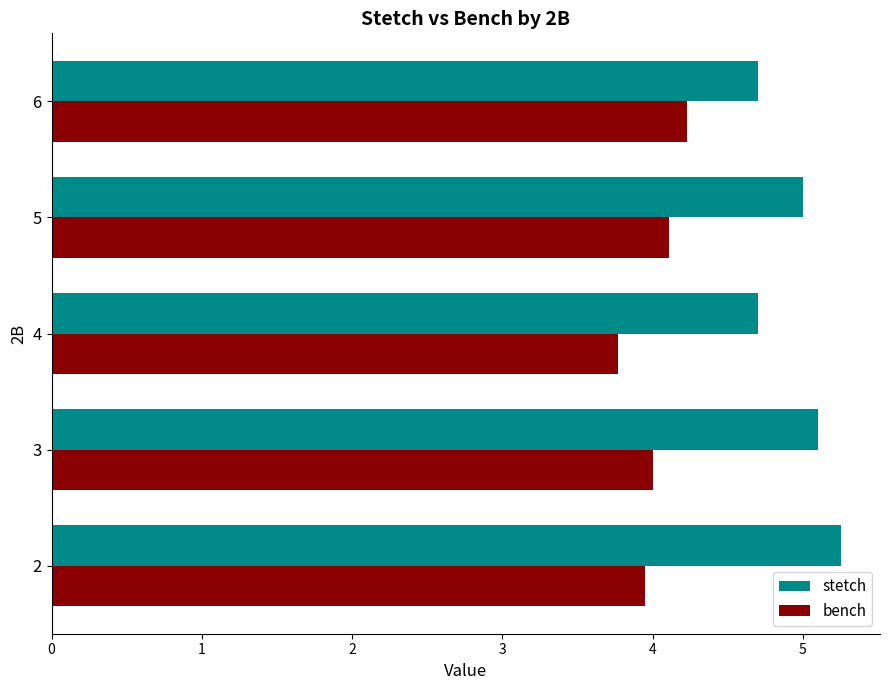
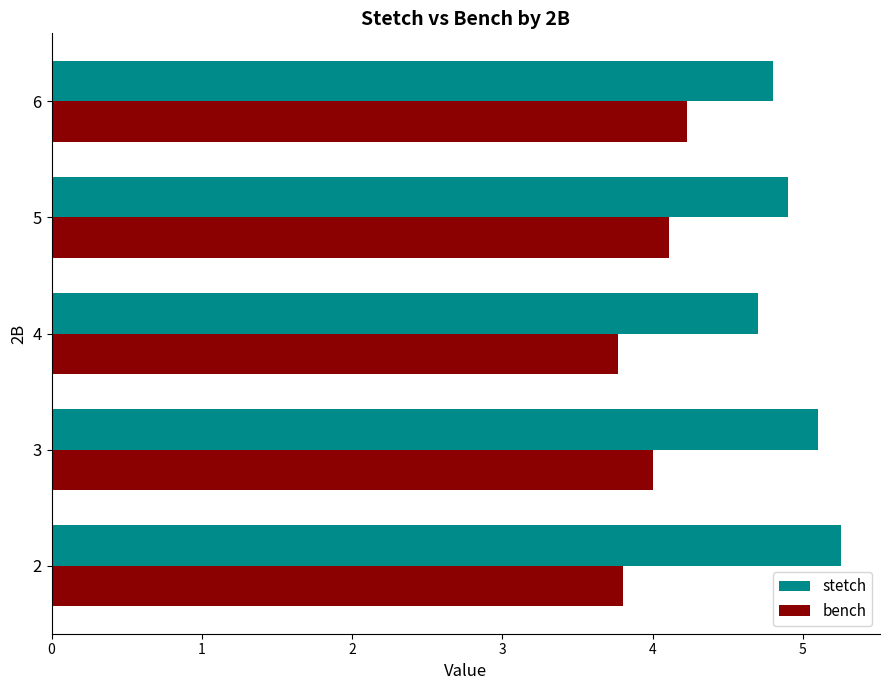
  {
    "stetch": {
-     "6": 4.7,
-     "5": 5.0,
+     "6": 4.8,
+     "5": 4.9,
      "4": 4.7,
      "3": 5.1,
      "2": 5.25
    },
    "bench": {
      "6": 4.23,
      "5": 4.11,
      "4": 3.77,
      "3": 4.00,
-     "2": 3.95
+     "2": 3.80
    }
  }
